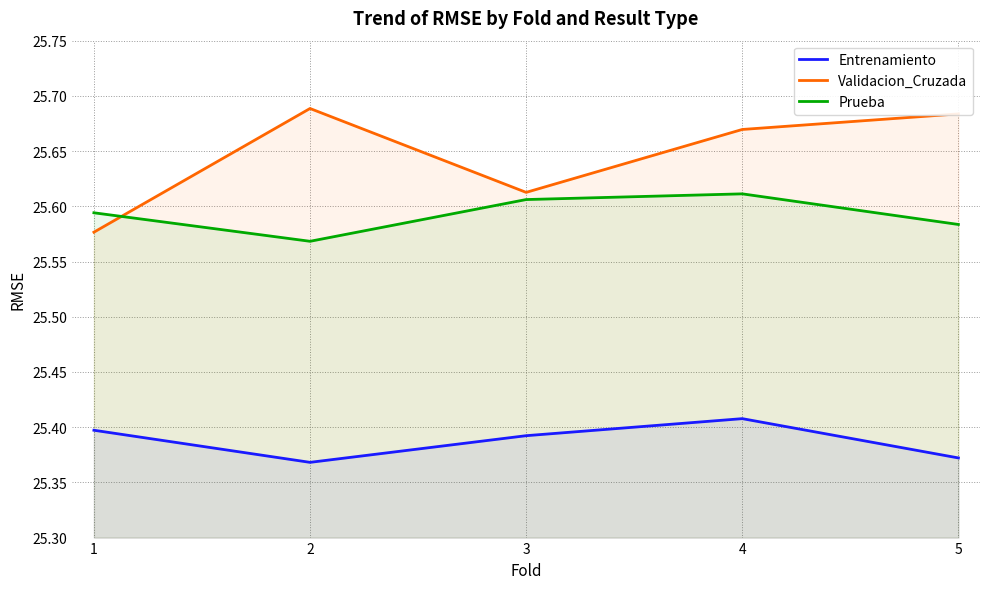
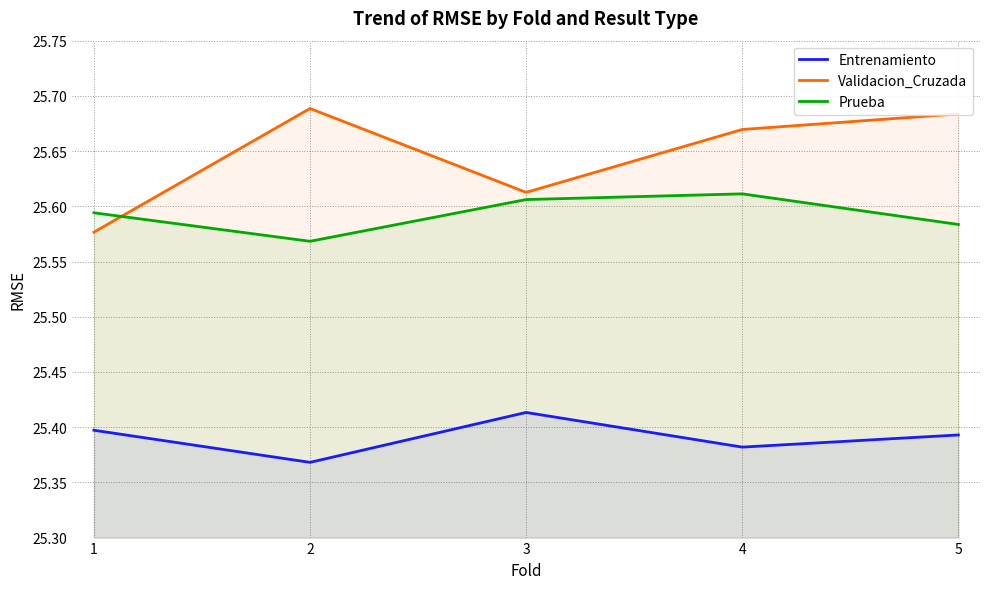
  {
    "Entrenamiento": {
      "1": 25.397,
      "2": 25.368,
-     "3": 25.392,
-     "4": 25.408,
-     "5": 25.372
+     "3": 25.413,
+     "4": 25.382,
+     "5": 25.393
    },
    "Validacion_Cruzada": {
      "1": 25.577,
      "2": 25.689,
      "3": 25.613,
      "4": 25.670
    },
    "Prueba": {
      "1": 25.594,
      "2": 25.568,
      "3": 25.606,
      "4": 25.611,
      "5": 25.584
    }
  }
